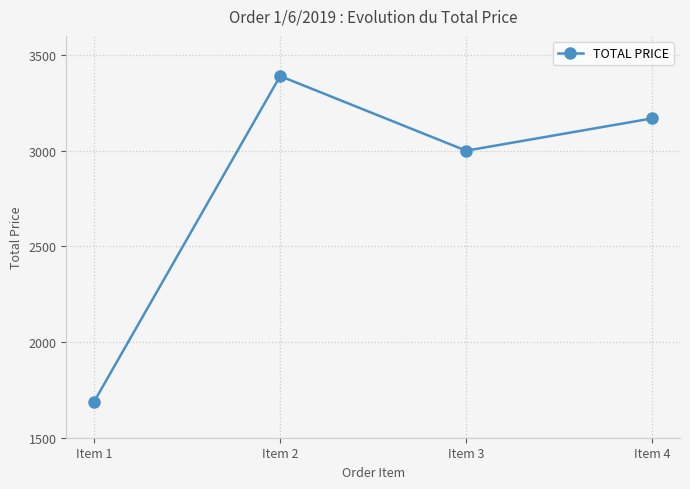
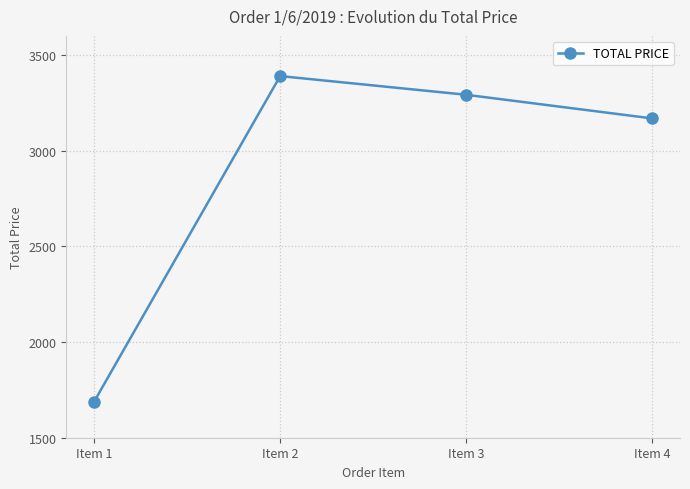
  {
    "Item 1": 1690,
    "Item 2": 3390,
-   "Item 3": 3000,
+   "Item 3": 3290,
    "Item 4": 3170
  }
